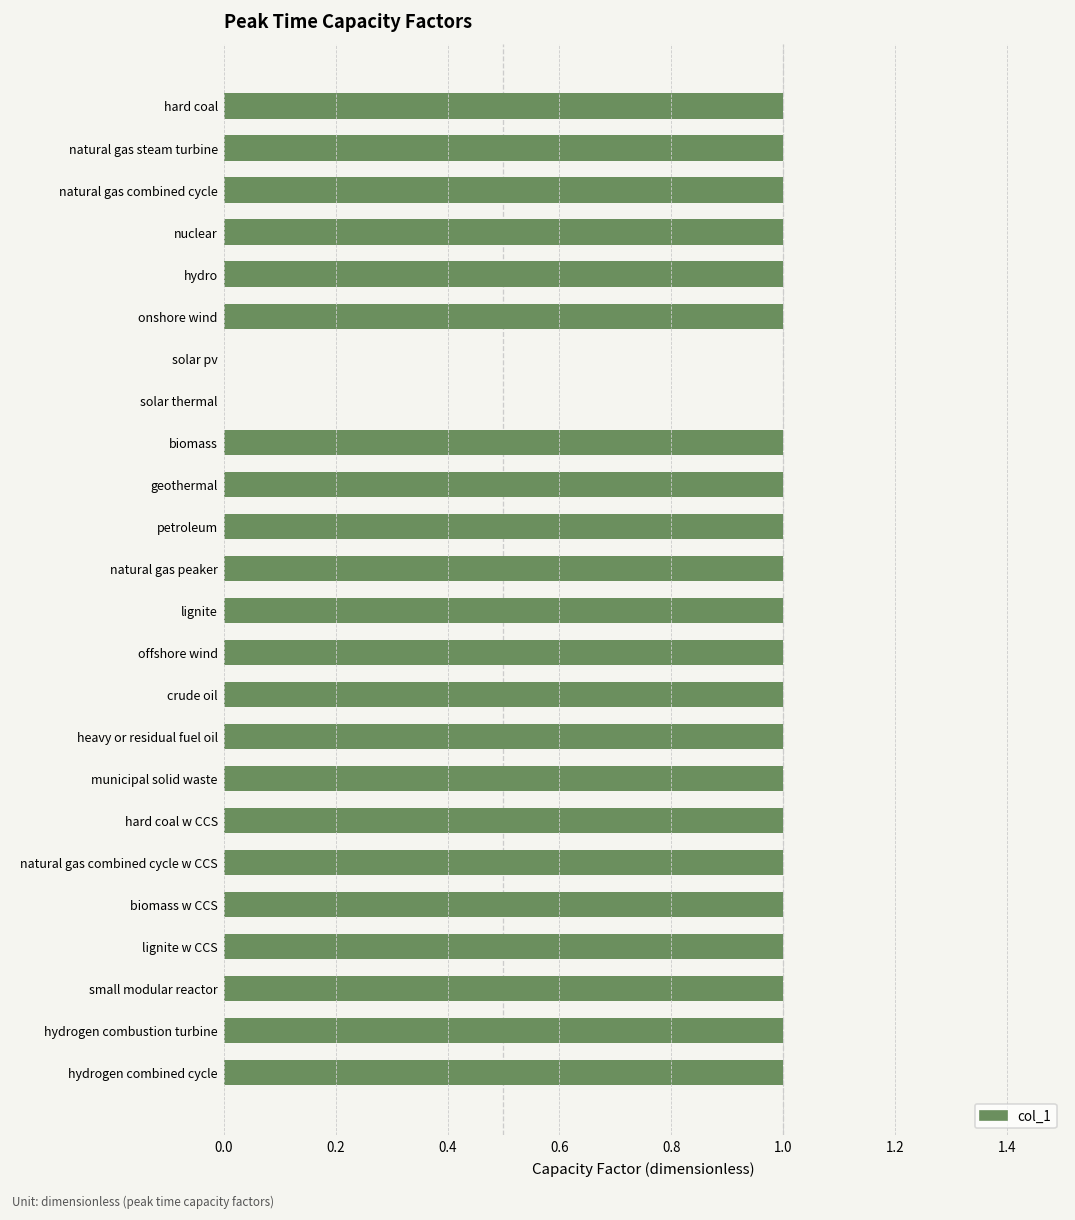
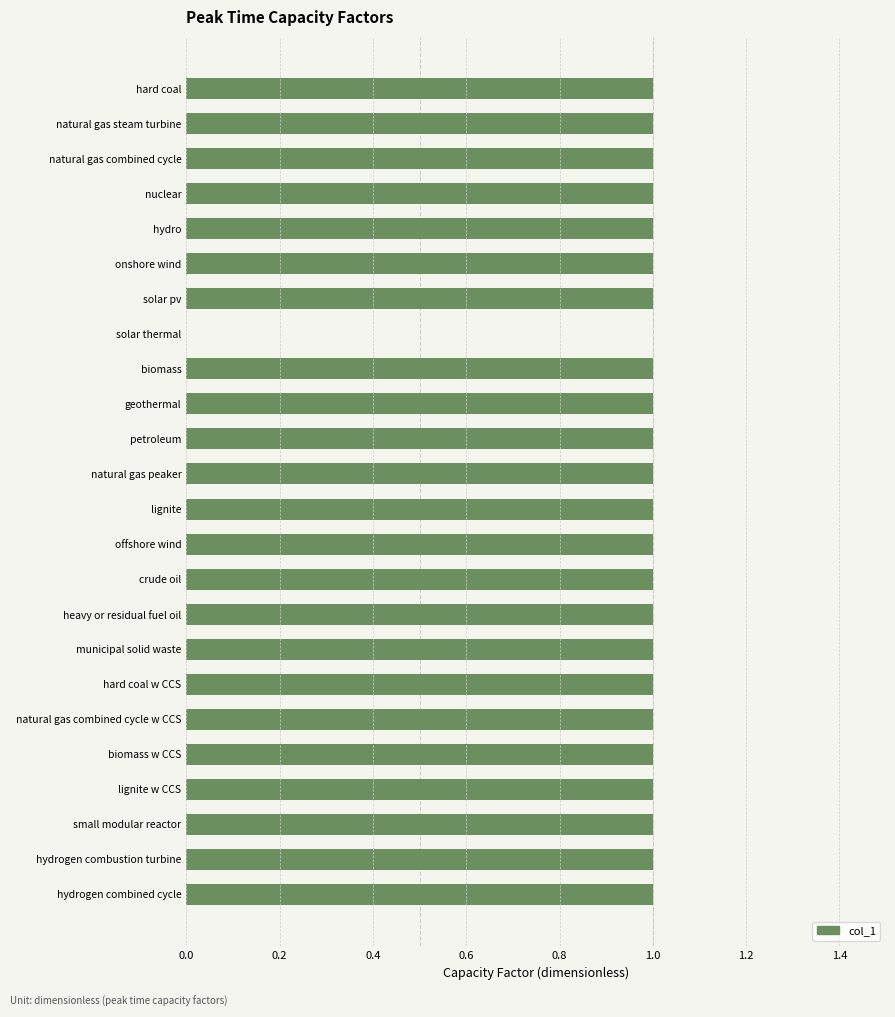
  {
    "hard coal": 1,
    "natural gas steam turbine": 1,
    "natural gas combined cycle": 1,
    "nuclear": 1,
    "hydro": 1,
    "onshore wind": 1,
-   "solar pv": 0,
+   "solar pv": 1,
    "solar thermal": 0,
    "biomass": 1,
    "geothermal": 1,
    "petroleum": 1,
    "natural gas peaker": 1,
    "lignite": 1,
    "offshore wind": 1,
    "crude oil": 1,
    "heavy or residual fuel oil": 1,
    "municipal solid waste": 1,
    "hard coal w CCS": 1,
    "natural gas combined cycle w CCS": 1,
    "biomass w CCS": 1,
    "lignite w CCS": 1,
    "small modular reactor": 1,
    "hydrogen combustion turbine": 1,
    "hydrogen combined cycle": 1
  }
